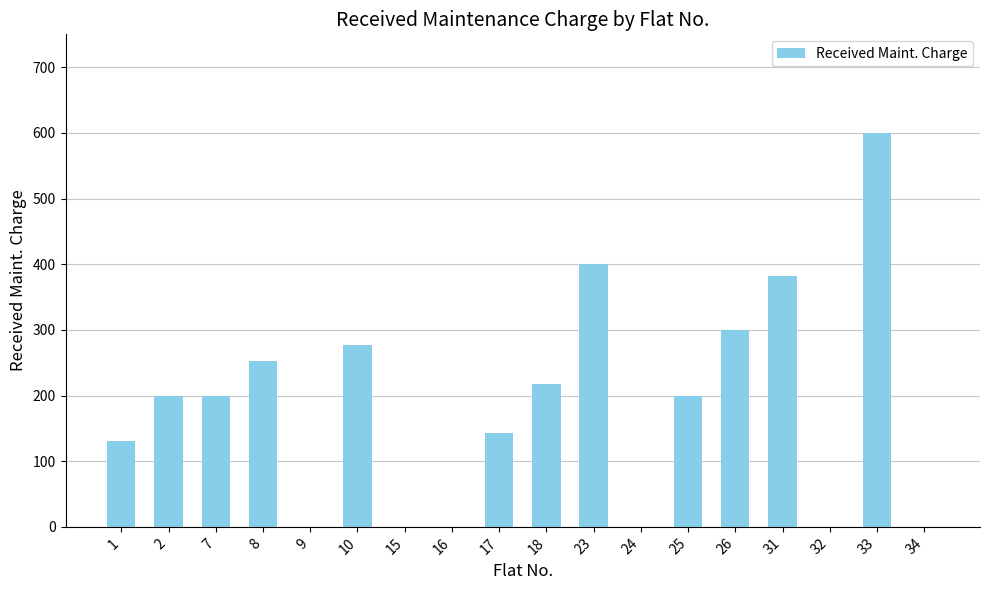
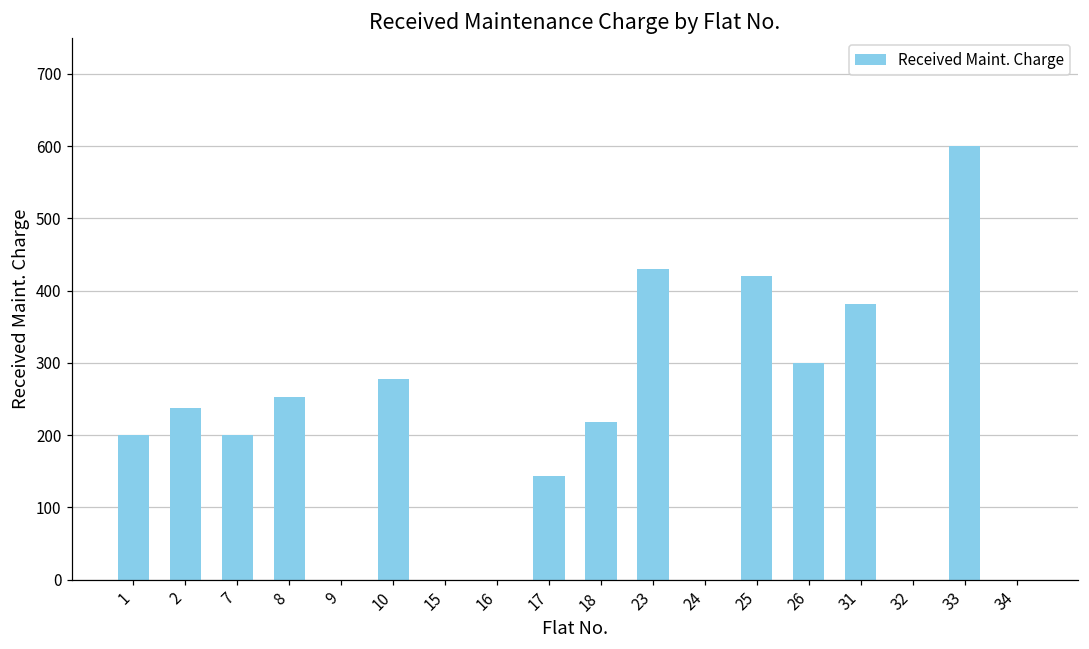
  {
-   "1": 130,
-   "2": 200,
+   "1": 200,
+   "2": 240,
    "7": 200,
    "8": 250,
    "9": 0,
    "10": 280,
    "15": 0,
    "16": 0,
    "17": 140,
    "18": 220,
-   "23": 400,
+   "23": 430,
    "24": 0,
-   "25": 200,
+   "25": 420,
    "26": 300,
    "31": 380,
    "32": 0,
    "33": 600,
    "34": 0
  }
